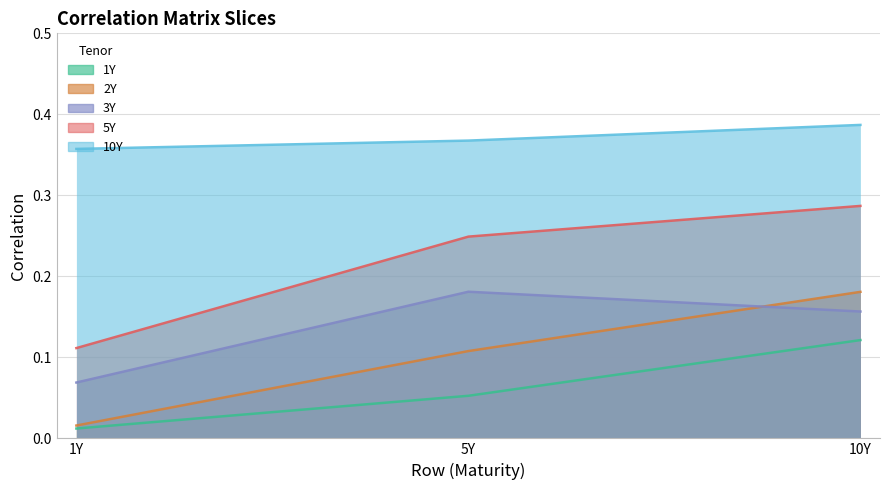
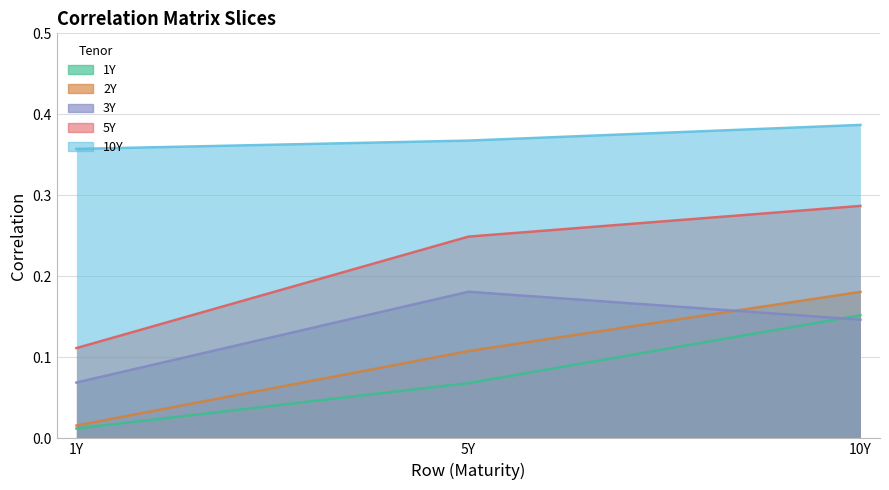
  {
    "1Y": {
      "1Y": 0.01,
-     "5Y": 0.05,
-     "10Y": 0.12
+     "5Y": 0.07,
+     "10Y": 0.15
    },
    "3Y": {
      "1Y": 0.07,
      "5Y": 0.18,
-     "10Y": 0.16
+     "10Y": 0.15
    },
    "10Y": {
      "1Y": 0.36,
      "5Y": 0.37,
      "10Y": 0.39
    }
  }
